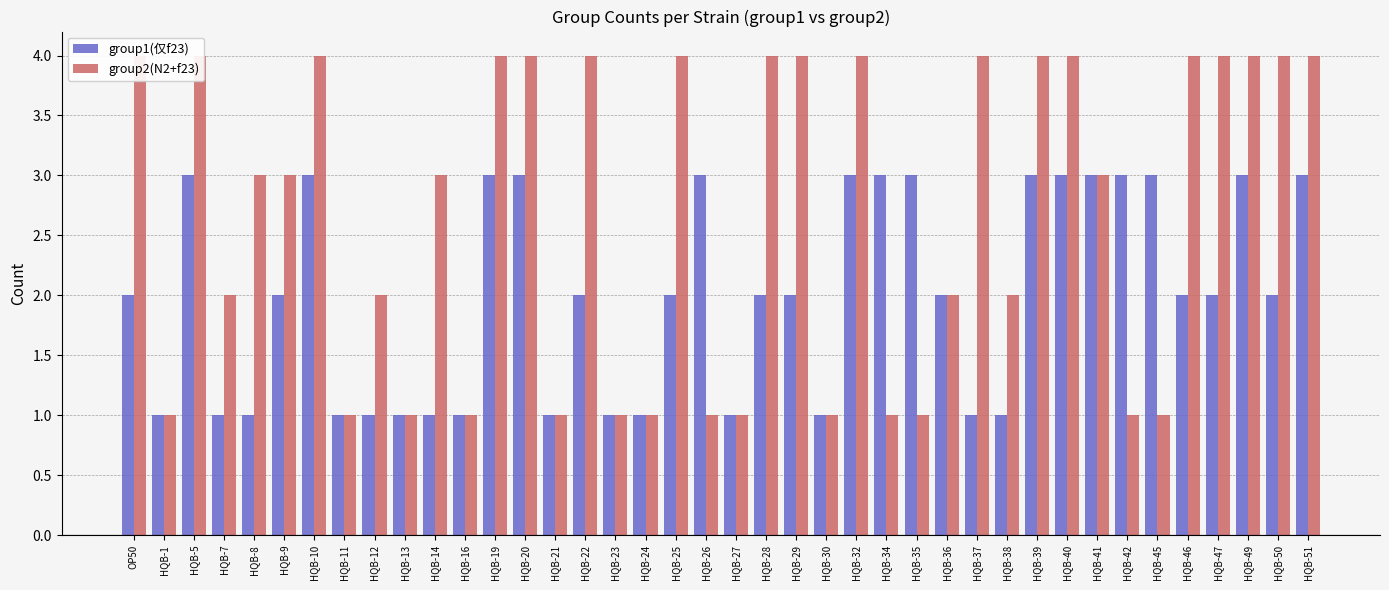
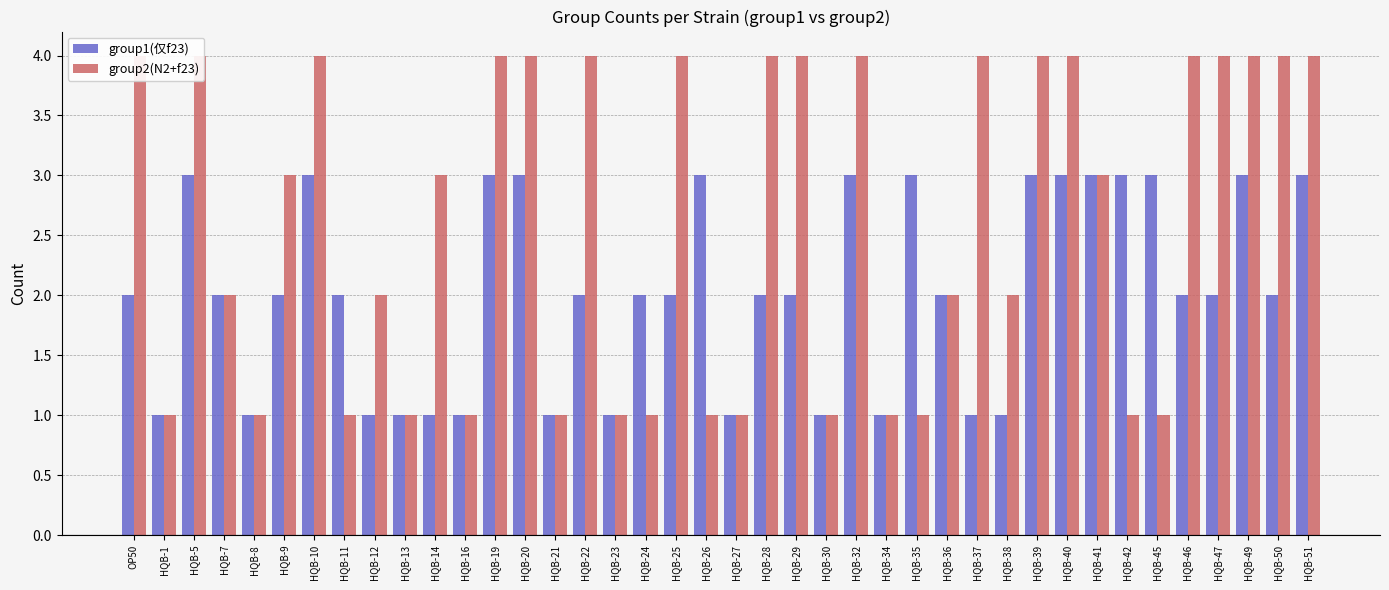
  {
    "group1(仅f23)": {
      "OP50": 2,
      "HQB-1": 1,
      "HQB-5": 3,
-     "HQB-7": 1,
+     "HQB-7": 2,
      "HQB-8": 1,
      "HQB-9": 2,
      "HQB-10": 3,
-     "HQB-11": 1,
+     "HQB-11": 2,
      "HQB-12": 1,
      "HQB-13": 1,
      "HQB-14": 1,
      "HQB-16": 1,
      "HQB-19": 3,
      "HQB-20": 3,
      "HQB-21": 1,
      "HQB-22": 2,
      "HQB-23": 1,
-     "HQB-24": 1,
+     "HQB-24": 2,
      "HQB-25": 2,
      "HQB-26": 3,
      "HQB-27": 1,
      "HQB-28": 2,
      "HQB-29": 2,
      "HQB-30": 1,
      "HQB-32": 3,
-     "HQB-34": 3,
+     "HQB-34": 1,
      "HQB-35": 3,
      "HQB-36": 2,
      "HQB-37": 1,
      "HQB-38": 1,
      "HQB-39": 3,
      "HQB-40": 3,
      "HQB-41": 3,
      "HQB-42": 3,
      "HQB-45": 3,
      "HQB-46": 2,
      "HQB-47": 2,
      "HQB-49": 3,
      "HQB-50": 2,
      "HQB-51": 3
    },
    "group2(N2+f23)": {
      "HQB-1": 1,
      "HQB-7": 2,
-     "HQB-8": 3,
+     "HQB-8": 1,
      "HQB-9": 3,
      "HQB-10": 4,
      "HQB-11": 1,
      "HQB-12": 2,
      "HQB-13": 1,
      "HQB-14": 3,
      "HQB-16": 1,
      "HQB-19": 4,
      "HQB-20": 4,
      "HQB-21": 1,
      "HQB-22": 4,
      "HQB-23": 1,
      "HQB-24": 1,
      "HQB-25": 4,
      "HQB-26": 1,
      "HQB-27": 1,
      "HQB-28": 4,
      "HQB-29": 4,
      "HQB-30": 1,
      "HQB-32": 4,
      "HQB-34": 1,
      "HQB-35": 1,
      "HQB-36": 2,
      "HQB-37": 4,
      "HQB-38": 2,
      "HQB-39": 4,
      "HQB-40": 4,
      "HQB-41": 3,
      "HQB-42": 1,
      "HQB-45": 1,
      "HQB-46": 4,
      "HQB-47": 4,
      "HQB-49": 4,
      "HQB-50": 4,
      "HQB-51": 4
    }
  }
